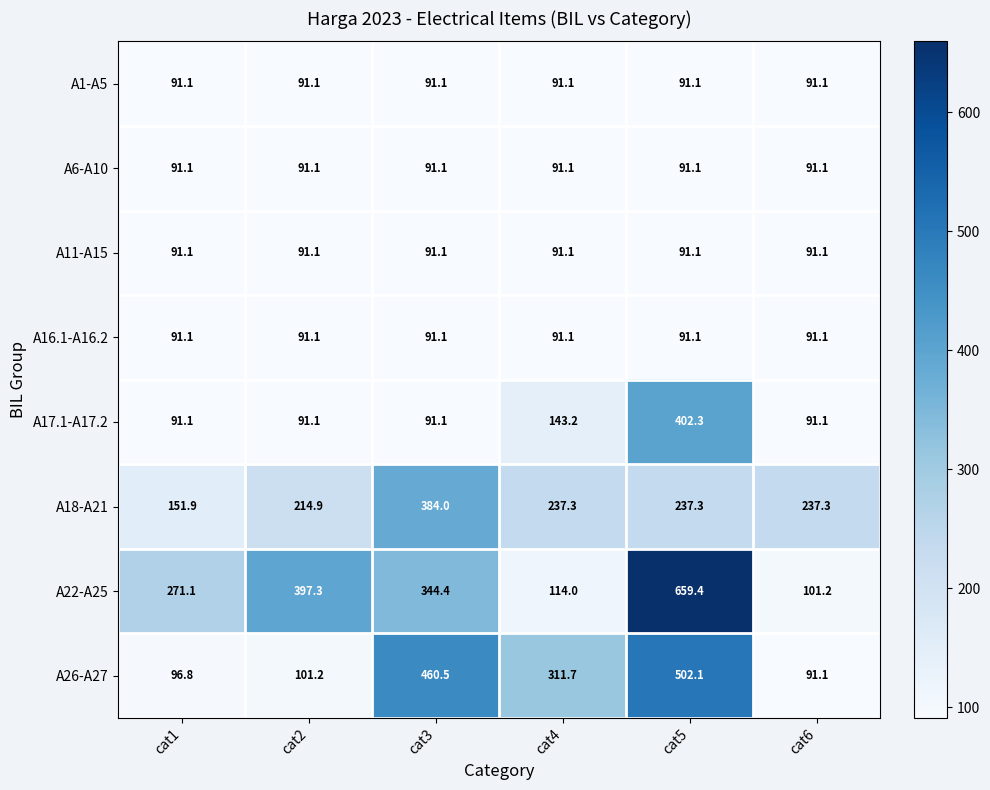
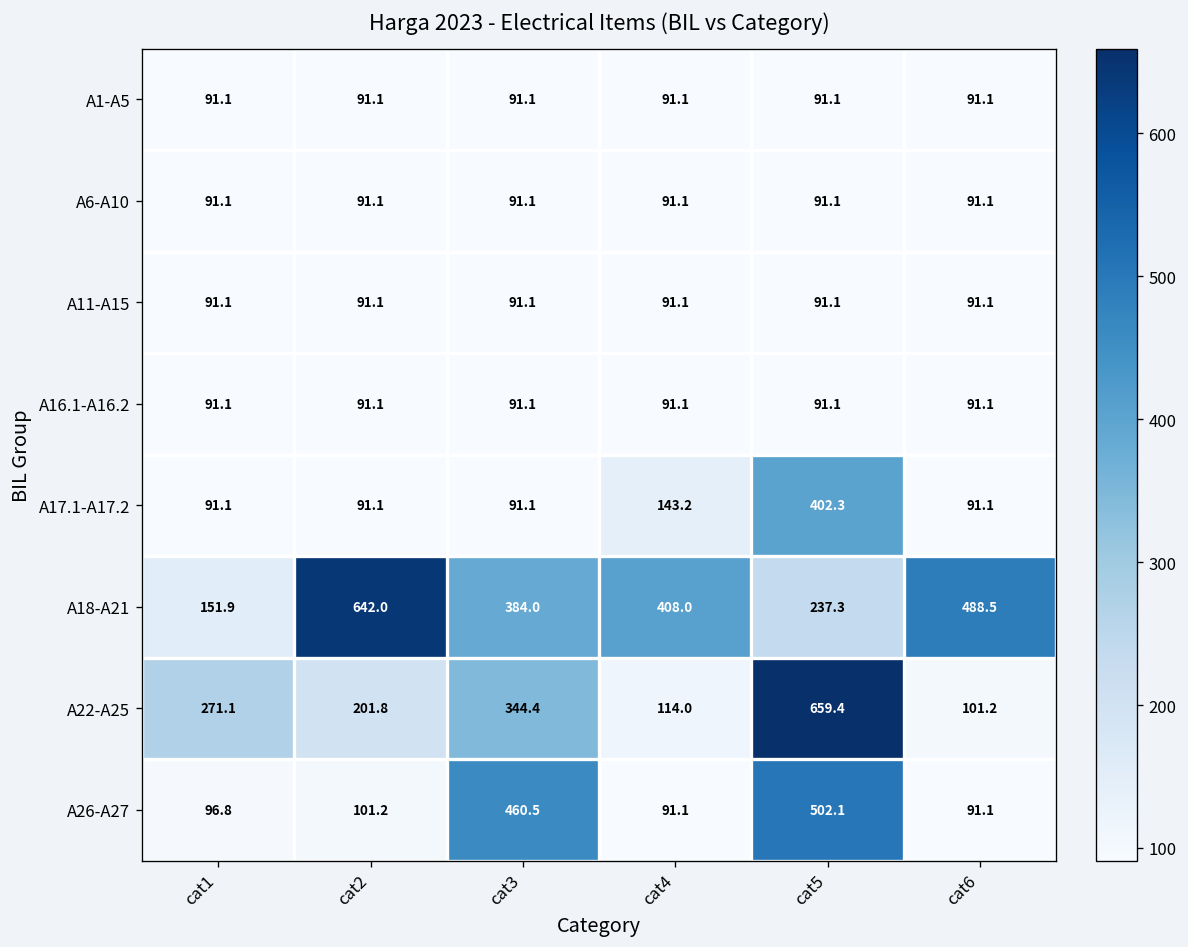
  {
    "A1-A5": {
      "cat1": 91.1,
      "cat2": 91.1,
      "cat3": 91.1,
      "cat4": 91.1,
      "cat5": 91.1,
      "cat6": 91.1
    },
    "A6-A10": {
      "cat1": 91.1,
      "cat2": 91.1,
      "cat3": 91.1,
      "cat4": 91.1,
      "cat5": 91.1,
      "cat6": 91.1
    },
    "A11-A15": {
      "cat1": 91.1,
      "cat2": 91.1,
      "cat3": 91.1,
      "cat4": 91.1,
      "cat5": 91.1,
      "cat6": 91.1
    },
    "A16.1-A16.2": {
      "cat1": 91.1,
      "cat2": 91.1,
      "cat3": 91.1,
      "cat4": 91.1,
      "cat5": 91.1,
      "cat6": 91.1
    },
    "A17.1-A17.2": {
      "cat1": 91.1,
      "cat2": 91.1,
      "cat3": 91.1,
      "cat4": 143.2,
      "cat5": 402.3,
      "cat6": 91.1
    },
    "A18-A21": {
      "cat1": 151.9,
-     "cat2": 214.9,
+     "cat2": 642.0,
      "cat3": 384.0,
-     "cat4": 237.3,
+     "cat4": 408.0,
      "cat5": 237.3,
-     "cat6": 237.3
+     "cat6": 488.5
    },
    "A22-A25": {
      "cat1": 271.1,
-     "cat2": 397.3,
+     "cat2": 201.8,
      "cat3": 344.4,
      "cat4": 114.0,
      "cat5": 659.4,
      "cat6": 101.2
    },
    "A26-A27": {
      "cat1": 96.8,
      "cat2": 101.2,
      "cat3": 460.5,
-     "cat4": 311.7,
+     "cat4": 91.1,
      "cat5": 502.1,
      "cat6": 91.1
    }
  }
